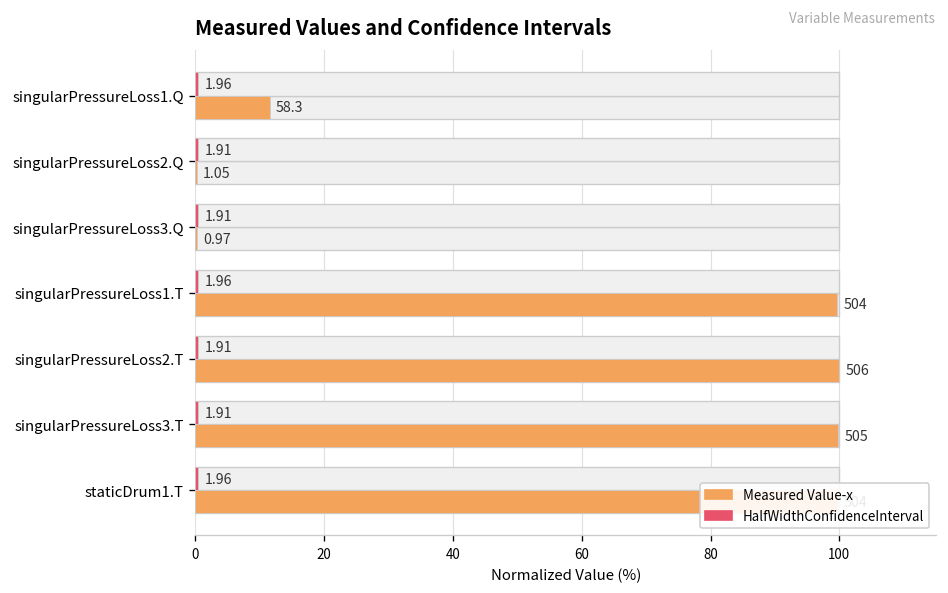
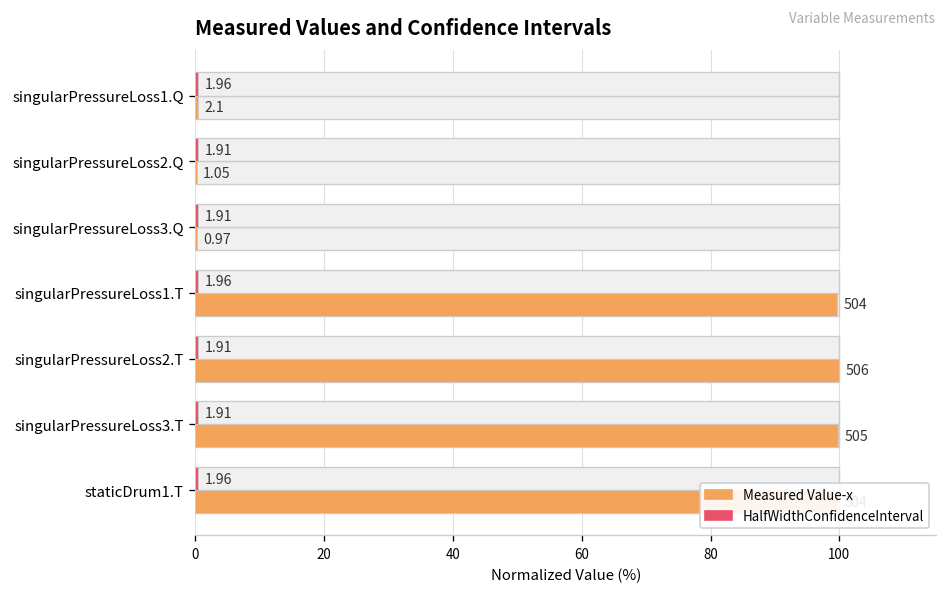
  {
    "Measured Value-x": {
-     "singularPressureLoss1.Q": 58.3
+     "singularPressureLoss1.Q": 2.1
    }
  }
